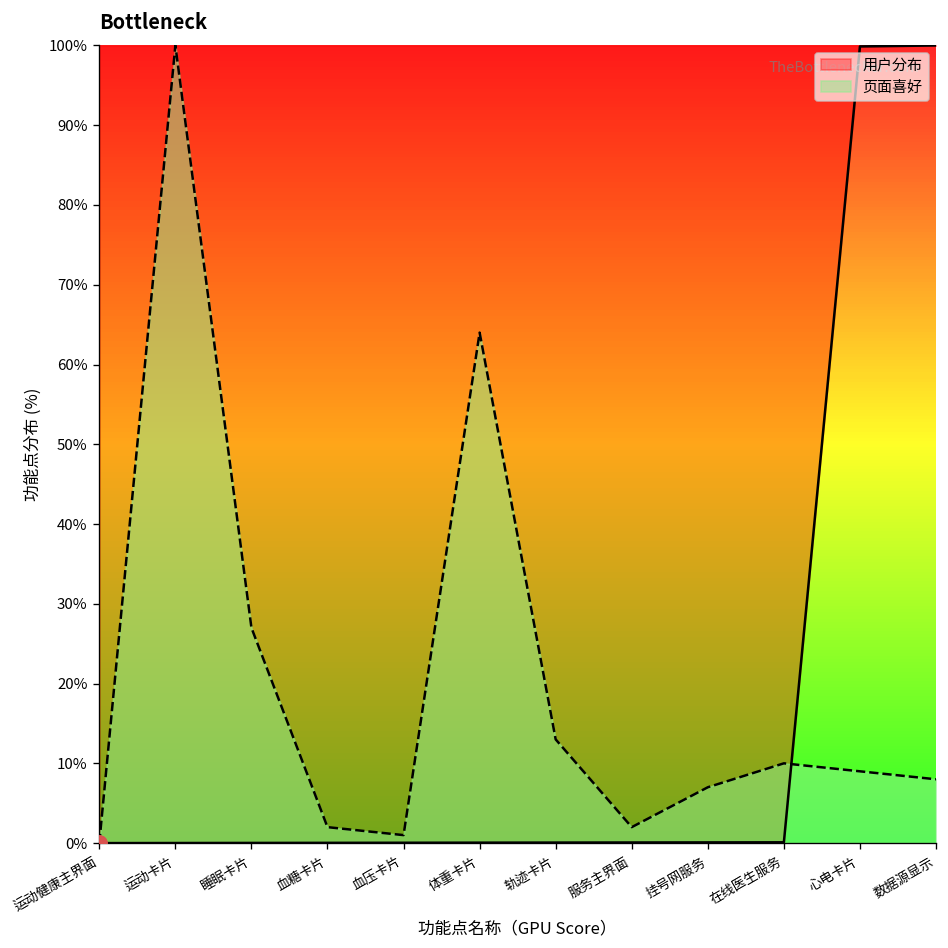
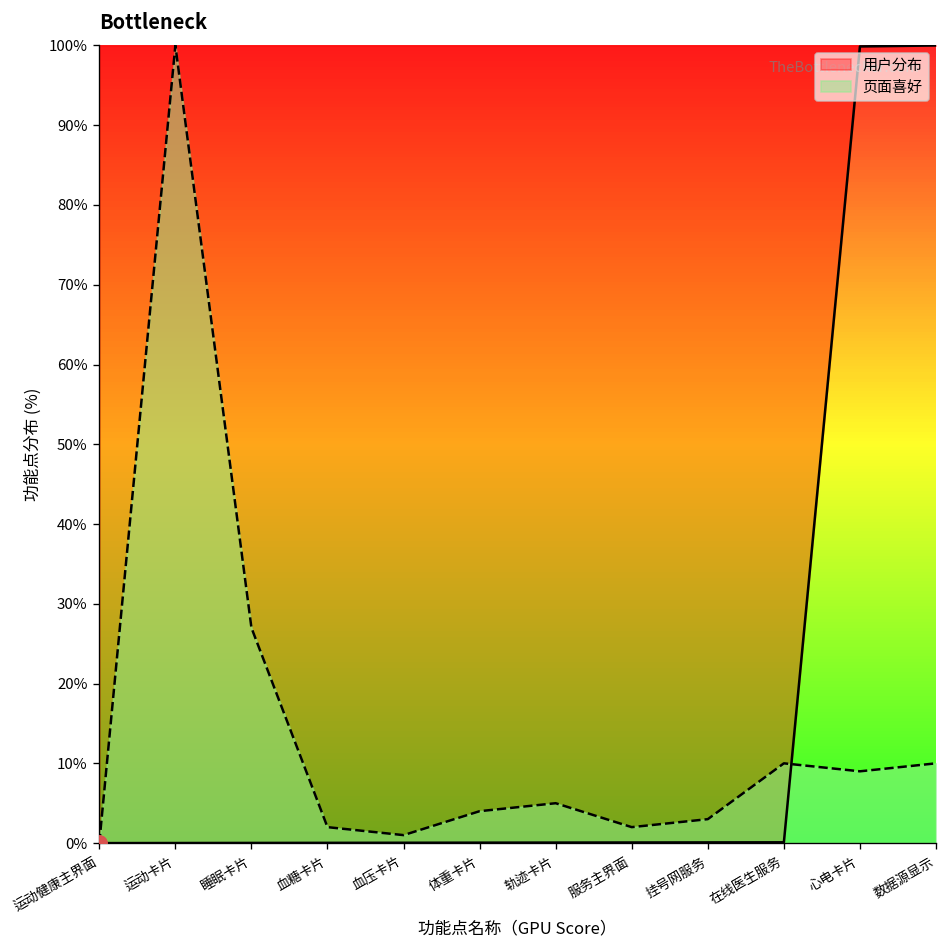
  {
    "用户分布": {
      "运动健康主界面": "100%"
    },
    "页面喜好": {
      "睡眠卡片": "27%",
      "血糖卡片": "2%",
      "血压卡片": "1%",
-     "体重卡片": "64%",
-     "轨迹卡片": "13%",
+     "体重卡片": "4%",
+     "轨迹卡片": "5%",
      "服务主界面": "2%",
-     "挂号网服务": "7%",
+     "挂号网服务": "3%",
      "在线医生服务": "10%",
      "心电卡片": "9%",
-     "数据源显示": "8%"
+     "数据源显示": "10%"
    }
  }
